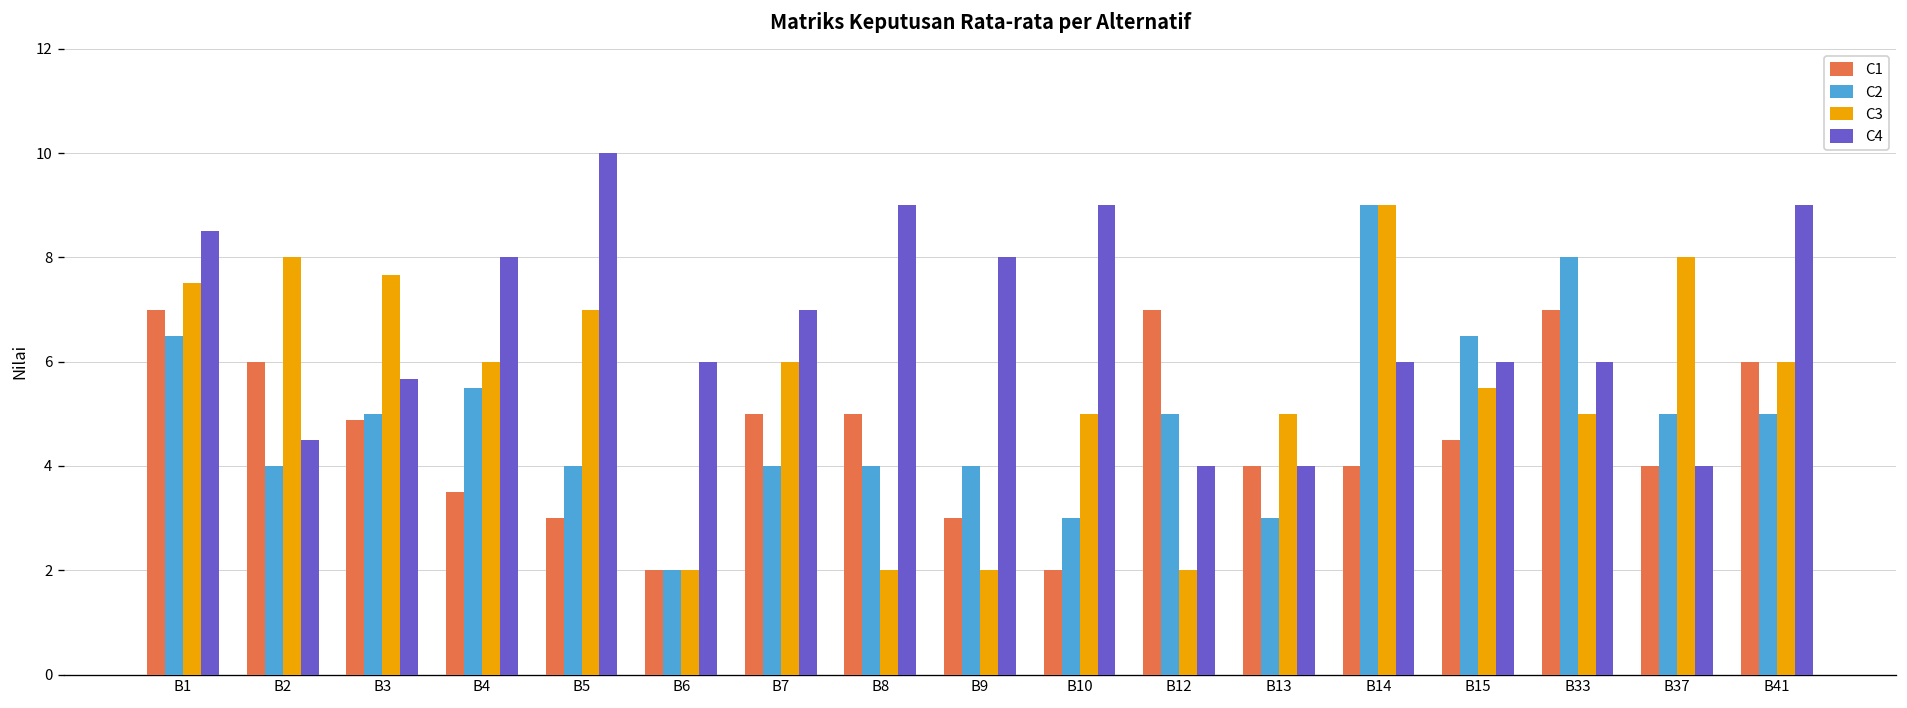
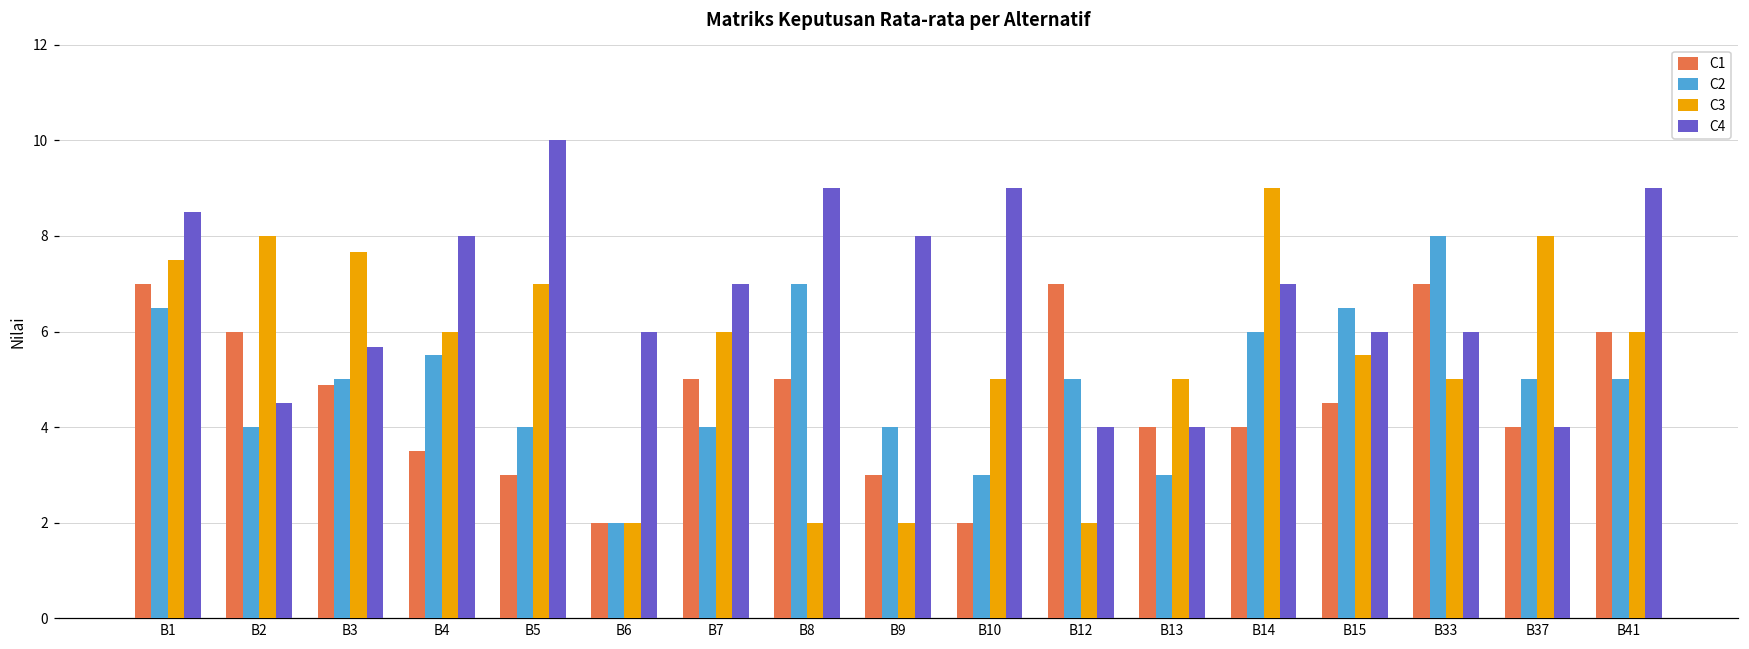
  {
    "C1": {
      "B1": 7,
      "B2": 6,
      "B3": 4.9,
      "B4": 3.5,
      "B5": 3,
      "B6": 2,
      "B7": 5,
      "B8": 5,
      "B9": 3,
      "B10": 2,
      "B12": 7,
      "B13": 4,
      "B14": 4,
      "B15": 4.5,
      "B33": 7,
      "B37": 4,
      "B41": 6
    },
    "C2": {
      "B1": 6.5,
      "B2": 4,
      "B3": 5,
      "B4": 5.5,
      "B5": 4,
      "B6": 2,
      "B7": 4,
-     "B8": 4,
+     "B8": 7,
      "B9": 4,
      "B10": 3,
      "B12": 5,
      "B13": 3,
-     "B14": 9,
+     "B14": 6,
      "B15": 6.5,
      "B33": 8,
      "B37": 5,
      "B41": 5
    },
    "C3": {
      "B1": 7.5,
      "B2": 8,
      "B3": 7.7,
      "B4": 6,
      "B5": 7,
      "B6": 2,
      "B7": 6,
      "B8": 2,
      "B9": 2,
      "B10": 5,
      "B12": 2,
      "B13": 5,
      "B14": 9,
      "B15": 5.5,
      "B33": 5,
      "B37": 8,
      "B41": 6
    },
    "C4": {
      "B1": 8.5,
      "B2": 4.5,
      "B3": 5.7,
      "B4": 8,
      "B5": 10,
      "B6": 6,
      "B7": 7,
      "B8": 9,
      "B9": 8,
      "B10": 9,
      "B12": 4,
      "B13": 4,
-     "B14": 6,
+     "B14": 7,
      "B15": 6,
      "B33": 6,
      "B37": 4,
      "B41": 9
    }
  }
